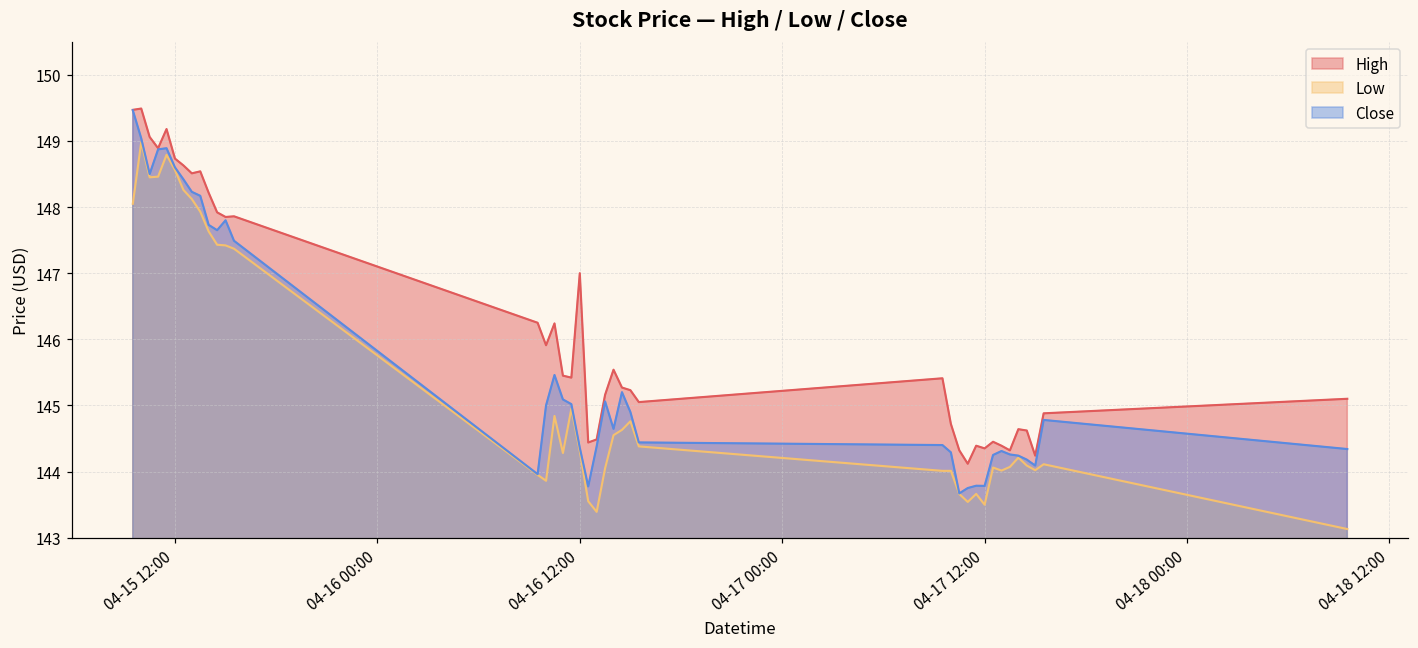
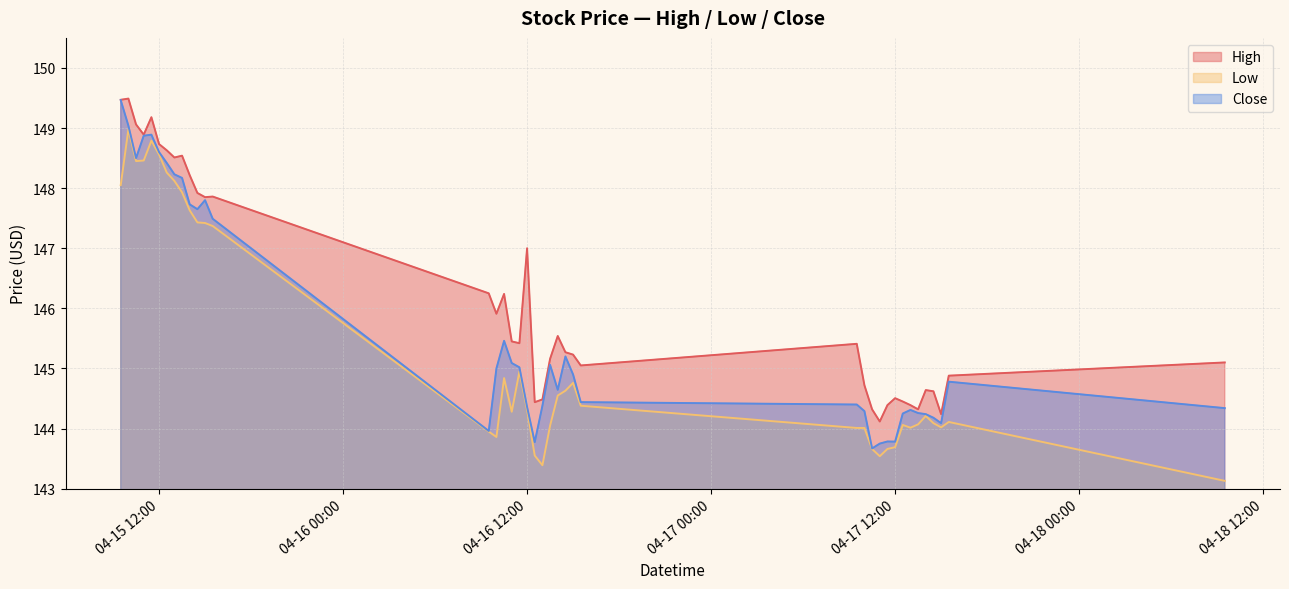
  {
    "High": {
      "04-15 12:00": 148.7,
      "04-16 12:00": 147.0,
-     "04-17 12:00": 144.4
+     "04-17 12:00": 144.5
    },
    "Low": {
      "04-16 12:00": 144.3,
-     "04-17 12:00": 143.5
+     "04-17 12:00": 143.7
    },
    "Close": {
      "04-16 12:00": 144.4,
      "04-17 12:00": 143.8
    }
  }
